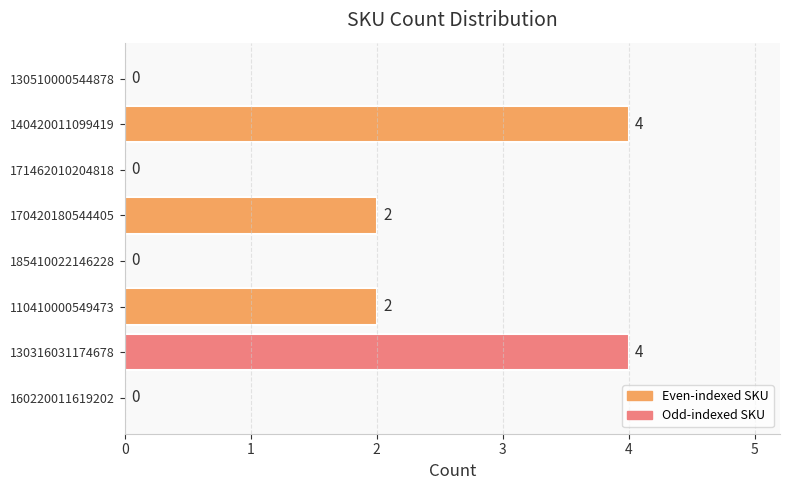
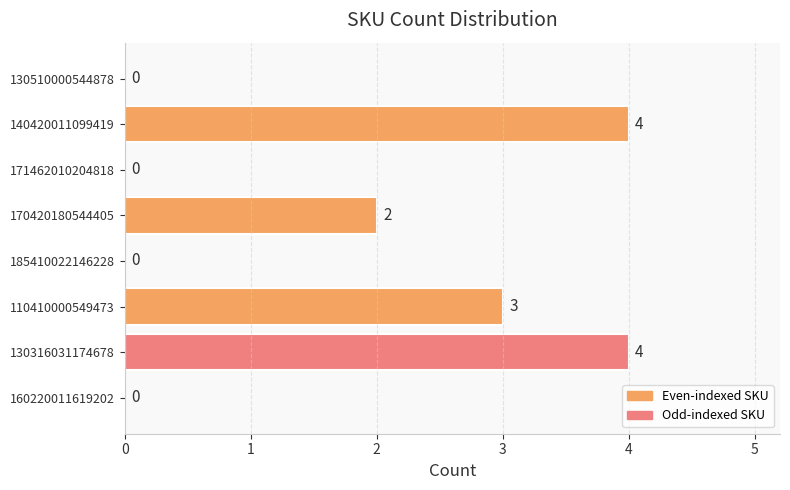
  {
    "130510000544878": 0,
    "140420011099419": 4,
    "171462010204818": 0,
    "170420180544405": 2,
    "185410022146228": 0,
-   "110410000549473": 2,
+   "110410000549473": 3,
    "130316031174678": 4,
    "160220011619202": 0
  }
